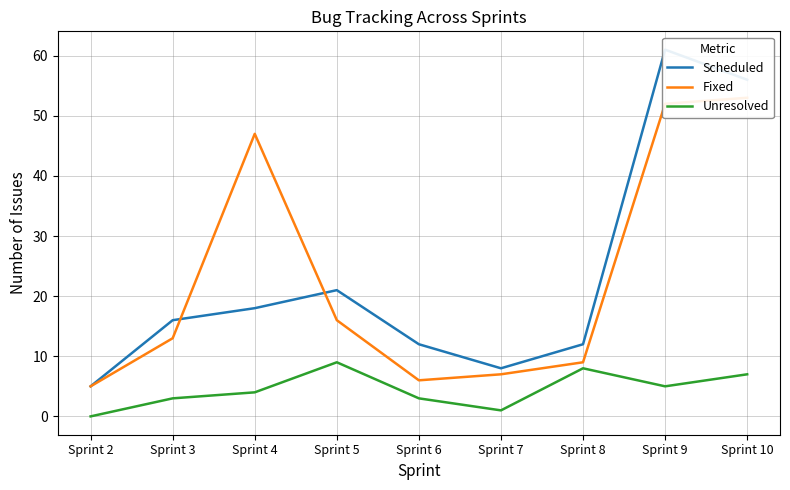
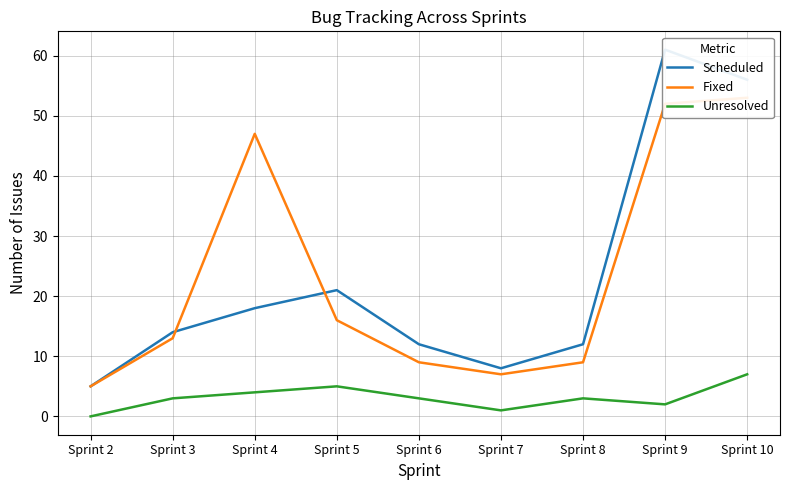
  {
    "Scheduled": {
-     "Sprint 3": 16,
+     "Sprint 3": 14,
      "Sprint 4": 18,
      "Sprint 5": 21,
      "Sprint 6": 12,
      "Sprint 7": 8,
      "Sprint 8": 12
    },
    "Fixed": {
      "Sprint 3": 13,
      "Sprint 4": 47,
      "Sprint 5": 16,
-     "Sprint 6": 6,
+     "Sprint 6": 9,
      "Sprint 7": 7,
      "Sprint 8": 9
    },
    "Unresolved": {
      "Sprint 2": 0,
      "Sprint 3": 3,
      "Sprint 4": 4,
-     "Sprint 5": 9,
+     "Sprint 5": 5,
      "Sprint 6": 3,
      "Sprint 7": 1,
-     "Sprint 8": 8,
-     "Sprint 9": 5,
+     "Sprint 8": 3,
+     "Sprint 9": 2,
      "Sprint 10": 7
    }
  }
